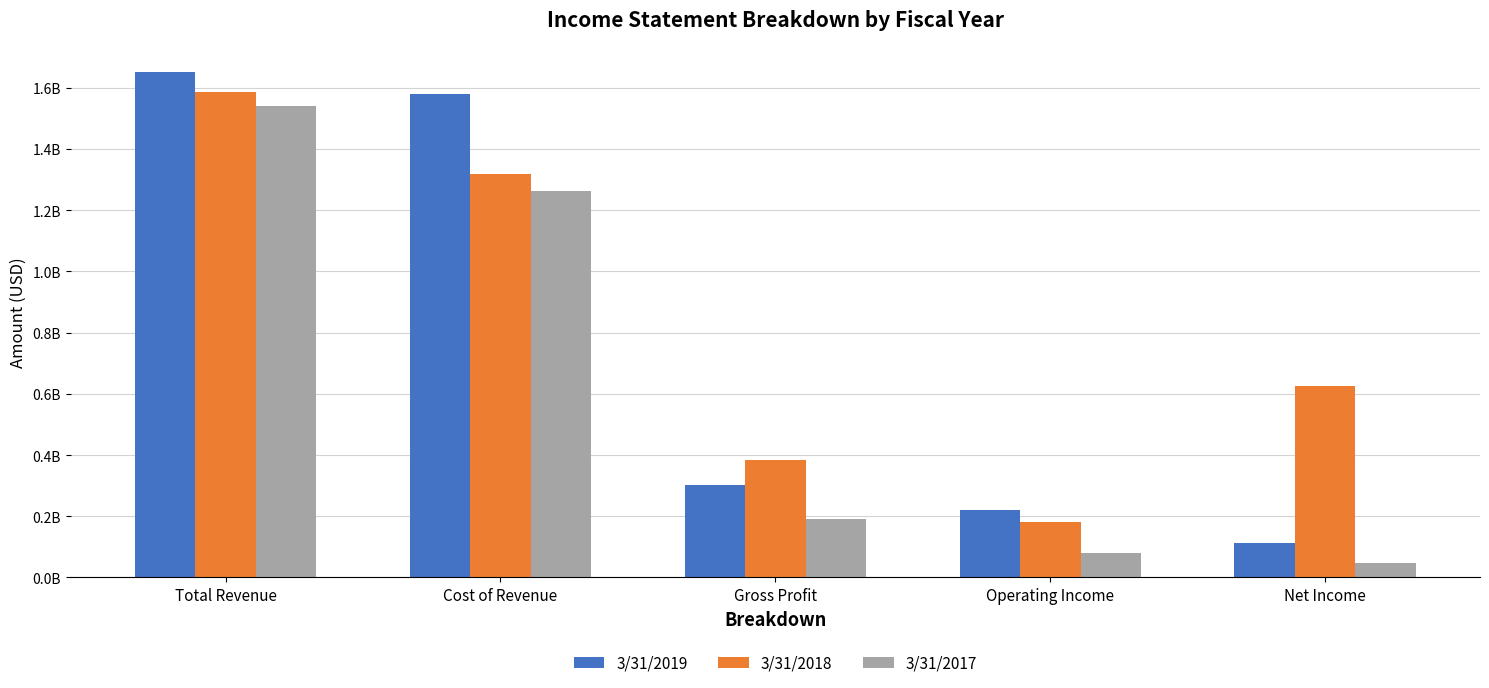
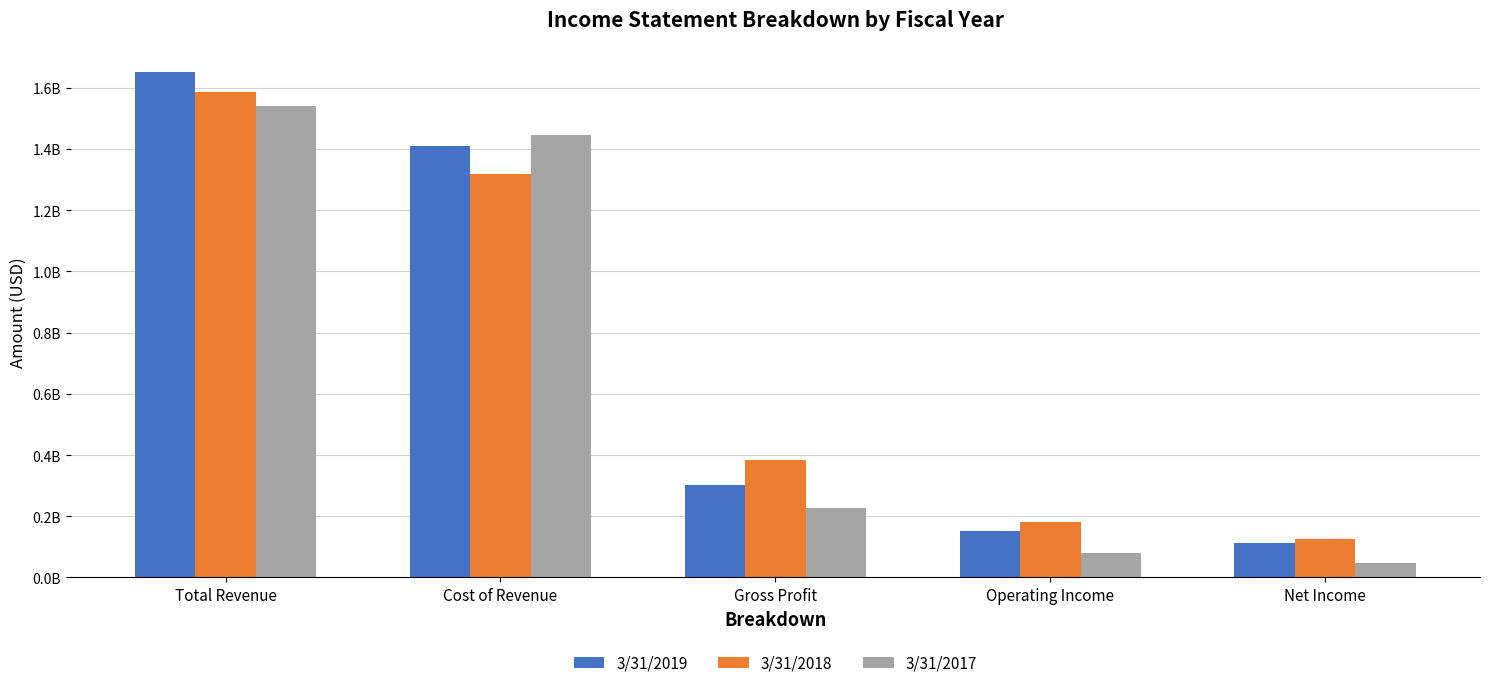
  {
    "3/31/2019": {
      "Total Revenue": 1650000000,
-     "Cost of Revenue": 1580000000,
+     "Cost of Revenue": 1410000000,
      "Gross Profit": 300000000,
-     "Operating Income": 220000000,
+     "Operating Income": 150000000,
      "Net Income": 110000000
    },
    "3/31/2018": {
      "Total Revenue": 1590000000,
      "Cost of Revenue": 1320000000,
      "Gross Profit": 380000000,
      "Operating Income": 180000000,
-     "Net Income": 630000000
+     "Net Income": 130000000
    },
    "3/31/2017": {
      "Total Revenue": 1540000000,
-     "Cost of Revenue": 1260000000,
-     "Gross Profit": 190000000,
+     "Cost of Revenue": 1440000000,
+     "Gross Profit": 230000000,
      "Operating Income": 80000000,
      "Net Income": 50000000
    }
  }
